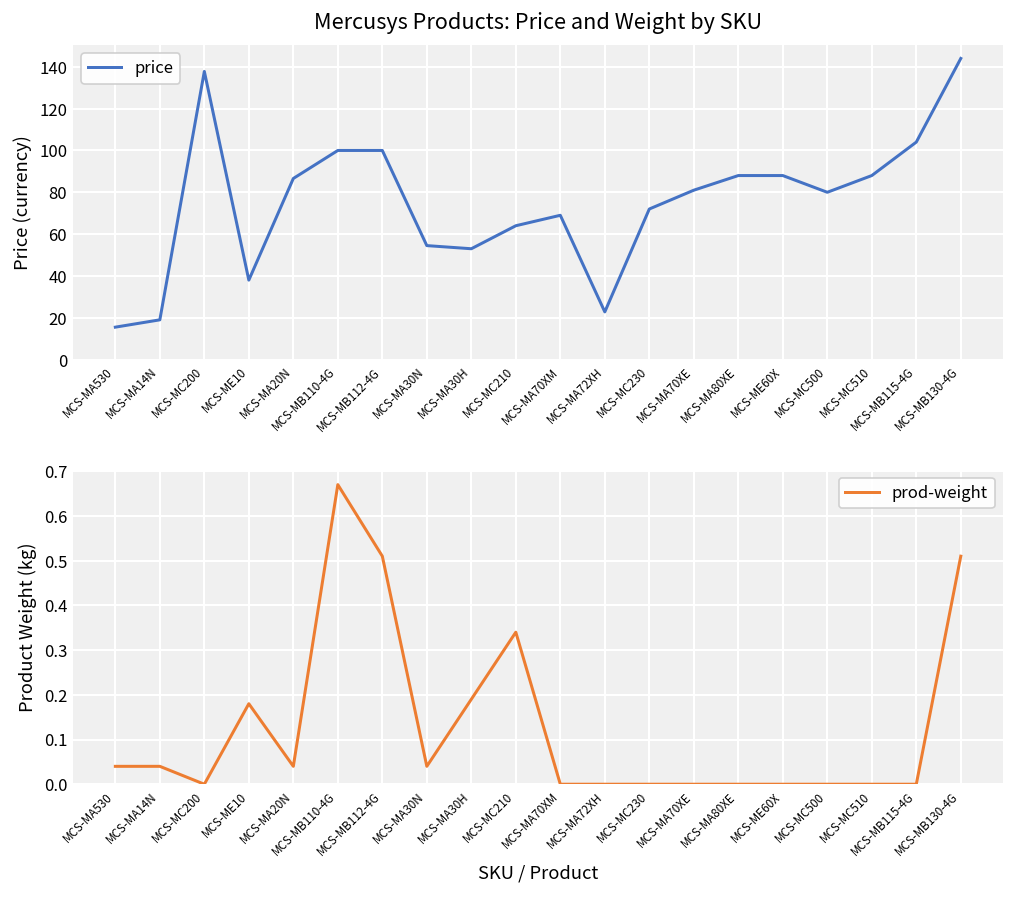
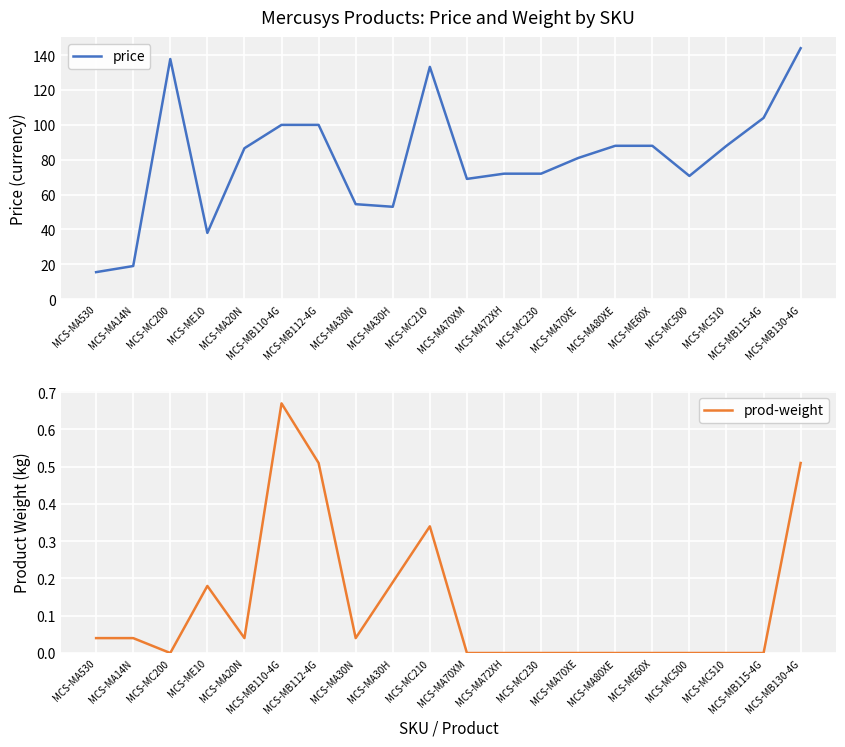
  {
    "Mercusys Products: Price and Weight by SKU": {
      "MCS-MA530": 16,
      "MCS-MA14N": 19,
      "MCS-MC200": 138,
      "MCS-ME10": 38,
      "MCS-MA20N": 87,
      "MCS-MB110-4G": 100,
      "MCS-MB112-4G": 100,
      "MCS-MA30N": 55,
      "MCS-MA30H": 53,
-     "MCS-MC210": 64,
+     "MCS-MC210": 133,
      "MCS-MA70XM": 69,
-     "MCS-MA72XH": 23,
+     "MCS-MA72XH": 72,
      "MCS-MC230": 72,
      "MCS-MA70XE": 81,
      "MCS-MA80XE": 88,
      "MCS-ME60X": 88,
-     "MCS-MC500": 80,
+     "MCS-MC500": 71,
      "MCS-MC510": 88,
      "MCS-MB115-4G": 104,
      "MCS-MB130-4G": 144
    }
  }
